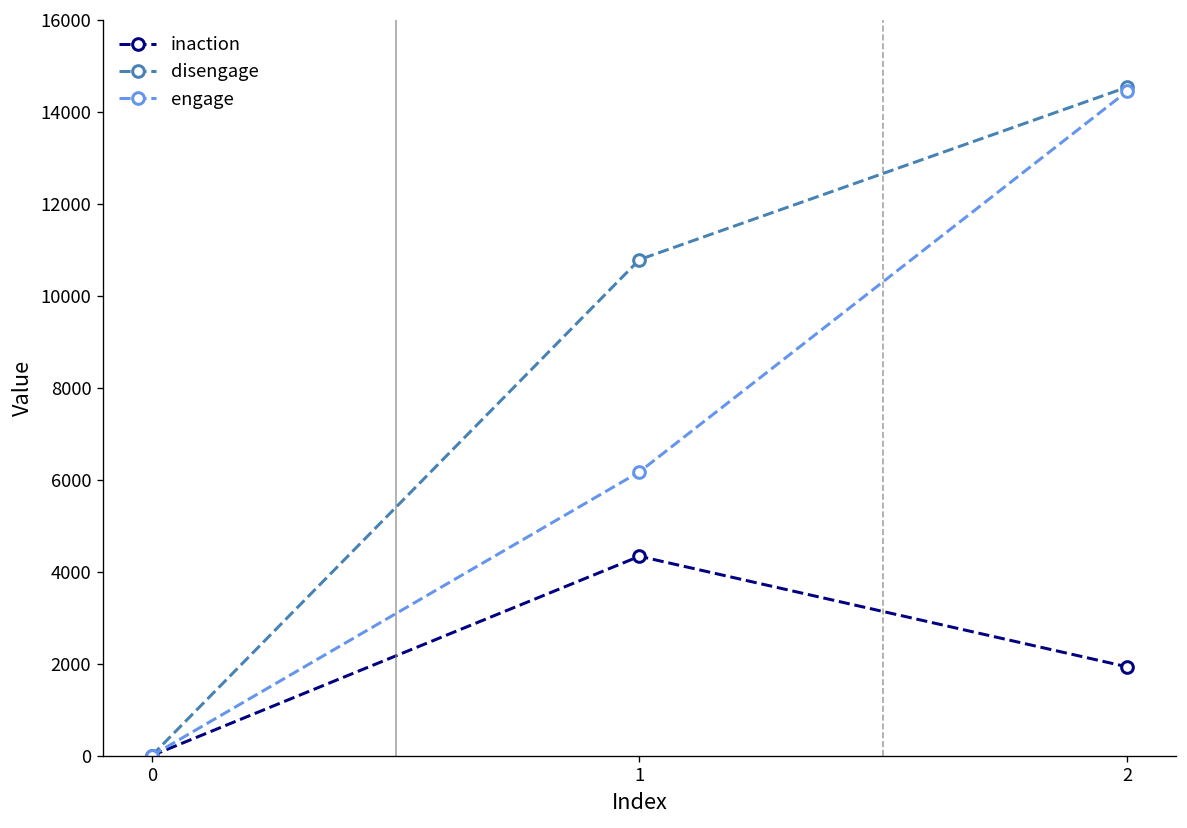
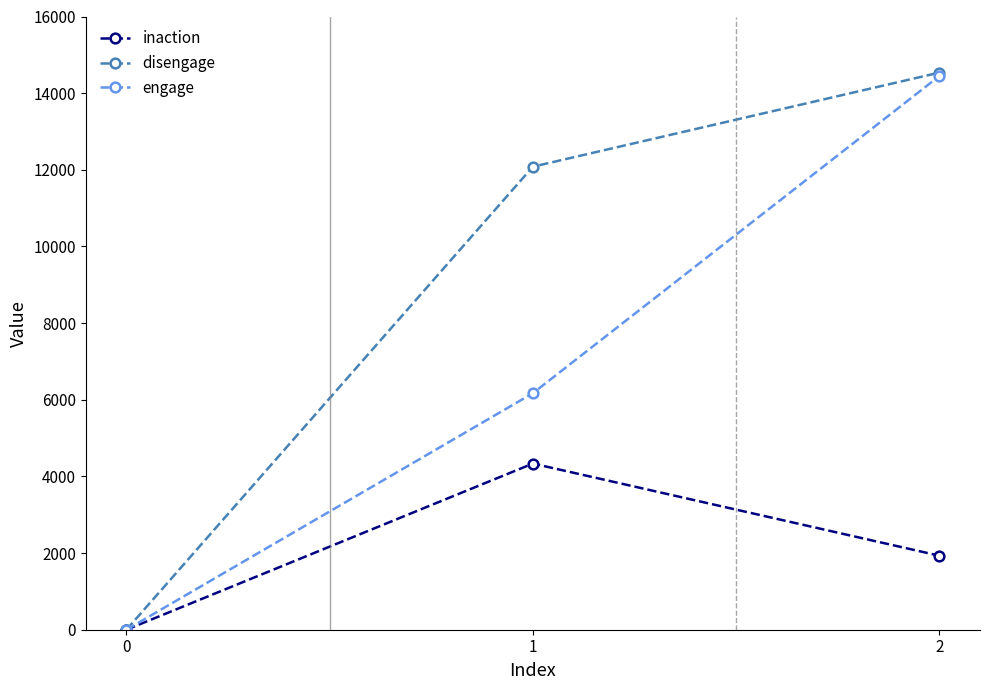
  {
    "inaction": {
      "1": 4300,
      "2": 1900
    },
    "disengage": {
-     "1": 10800,
+     "1": 12100,
      "2": 14500
    },
    "engage": {
      "1": 6200,
      "2": 14400
    }
  }
